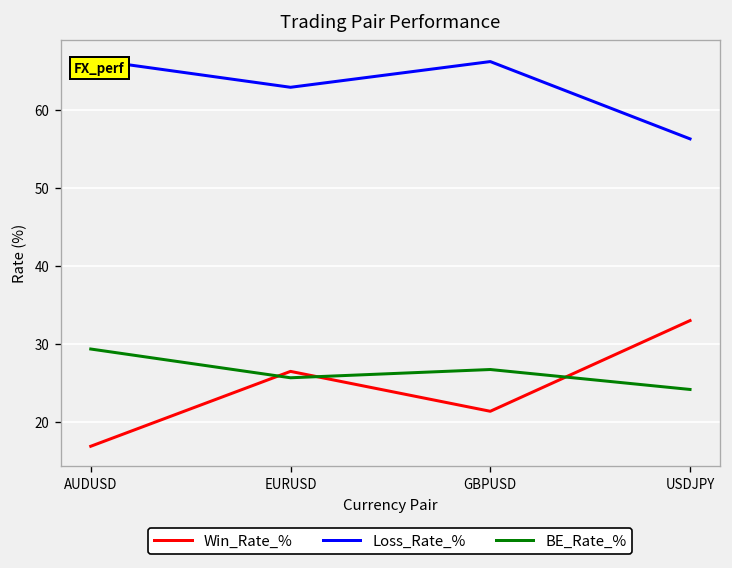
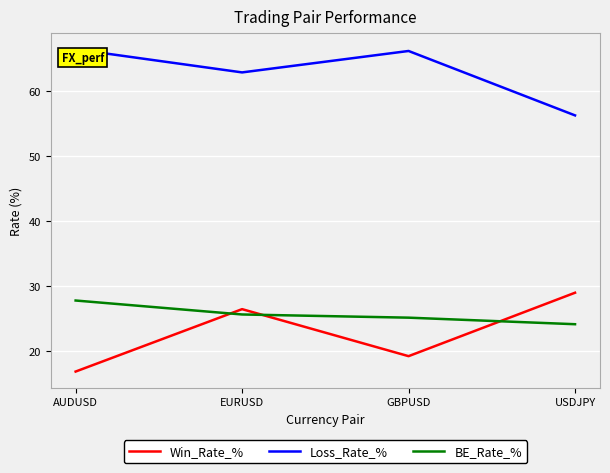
  {
    "Win_Rate_%": {
      "AUDUSD": 17,
      "EURUSD": 26,
-     "GBPUSD": 21,
-     "USDJPY": 33
+     "GBPUSD": 19,
+     "USDJPY": 29
    },
    "Loss_Rate_%": {
      "EURUSD": 63,
      "GBPUSD": 66,
      "USDJPY": 56
    },
    "BE_Rate_%": {
-     "AUDUSD": 29,
+     "AUDUSD": 28,
      "EURUSD": 26,
-     "GBPUSD": 27,
+     "GBPUSD": 25,
      "USDJPY": 24
    }
  }
